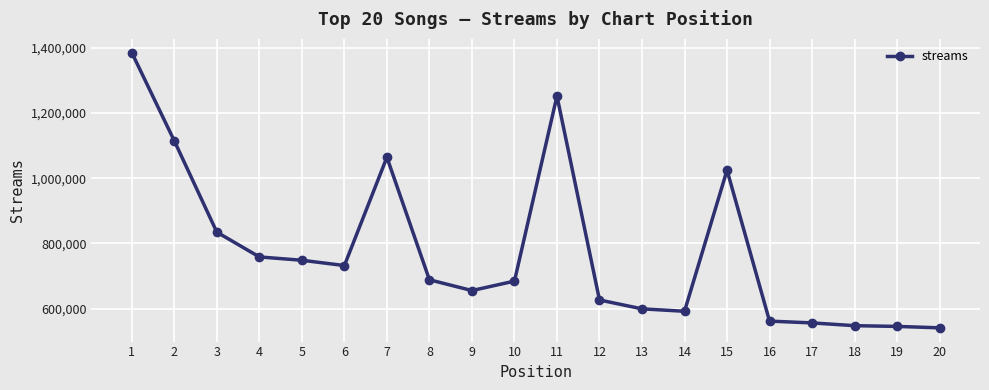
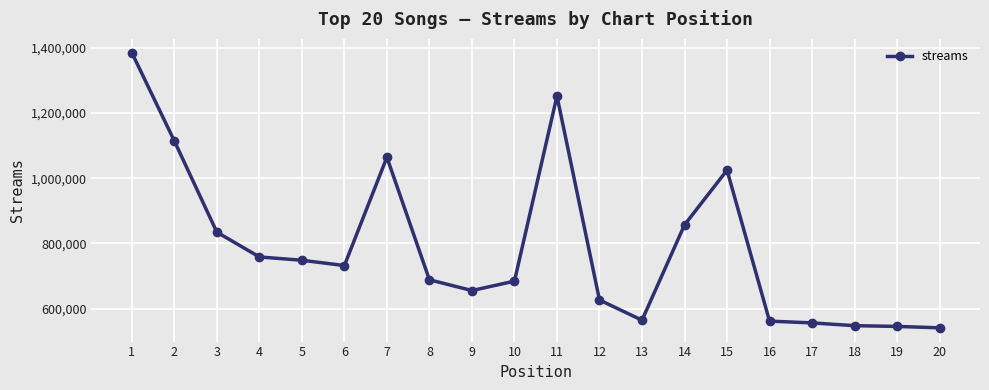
  {
    "1": "1,380,000",
    "2": "1,110,000",
    "3": "830,000",
    "4": "760,000",
    "5": "750,000",
    "6": "730,000",
    "7": "1,060,000",
    "8": "690,000",
    "9": "660,000",
    "10": "680,000",
    "11": "1,250,000",
    "12": "630,000",
-   "13": "600,000",
-   "14": "590,000",
+   "13": "560,000",
+   "14": "860,000",
    "15": "1,020,000",
    "16": "560,000",
    "17": "560,000",
    "18": "550,000",
    "19": "550,000",
    "20": "540,000"
  }
